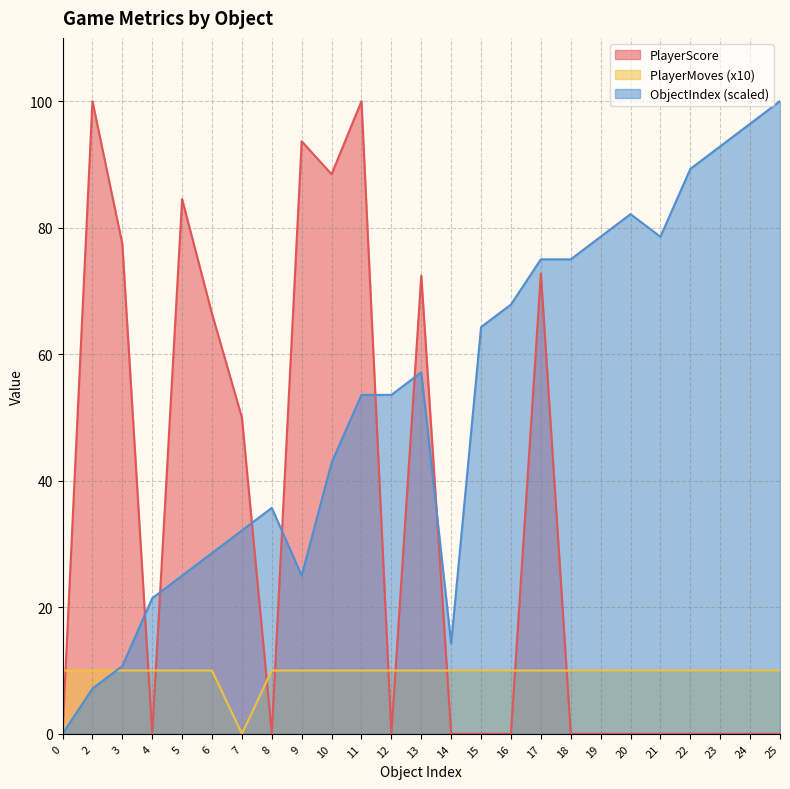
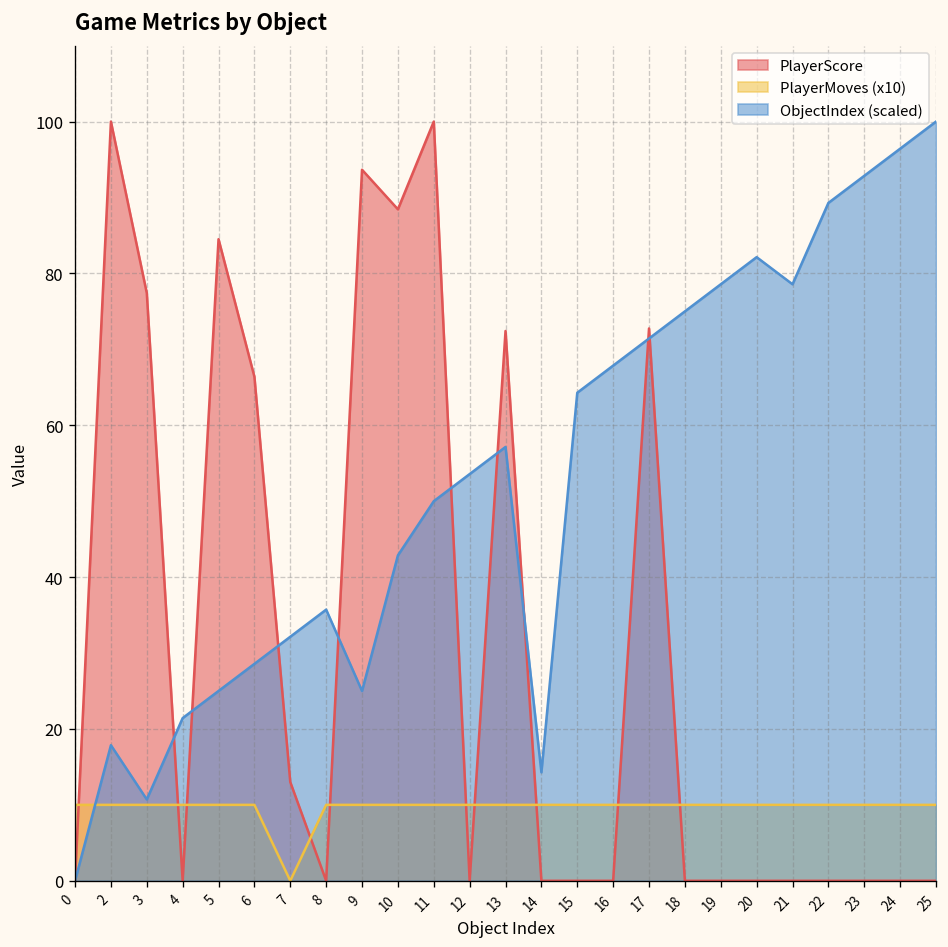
  {
    "PlayerScore": {
      "2": 100,
      "3": 77,
      "4": 0,
      "5": 85,
      "6": 66,
-     "7": 50,
+     "7": 13,
      "8": 0,
      "9": 94,
      "10": 88,
      "11": 100,
      "12": 0,
      "13": 72,
      "14": 0,
      "15": 0,
      "16": 0,
      "17": 73,
      "18": 0,
      "19": 0,
      "20": 0,
      "21": 0,
      "22": 0,
      "23": 0,
      "24": 0,
      "25": 0
    },
    "PlayerMoves (x10)": {
      "0": 10,
      "2": 10,
      "3": 10,
      "4": 10,
      "5": 10,
      "6": 10,
      "7": 0,
      "8": 10,
      "9": 10,
      "10": 10,
      "11": 10,
      "12": 10,
      "13": 10,
      "14": 10,
      "15": 10,
      "16": 10,
      "17": 10,
      "18": 10,
      "19": 10,
      "20": 10,
      "21": 10,
      "22": 10,
      "23": 10,
      "24": 10,
      "25": 10
    },
    "ObjectIndex (scaled)": {
-     "2": 7,
+     "2": 18,
      "3": 11,
      "4": 21,
      "5": 25,
      "6": 29,
      "7": 32,
      "8": 36,
      "9": 25,
      "10": 43,
-     "11": 54,
+     "11": 50,
      "12": 54,
      "13": 57,
      "14": 14,
      "15": 64,
      "16": 68,
-     "17": 75,
+     "17": 71,
      "18": 75,
      "19": 79,
      "20": 82,
      "21": 79,
      "22": 89,
      "23": 93,
      "24": 96,
      "25": 100
    }
  }
